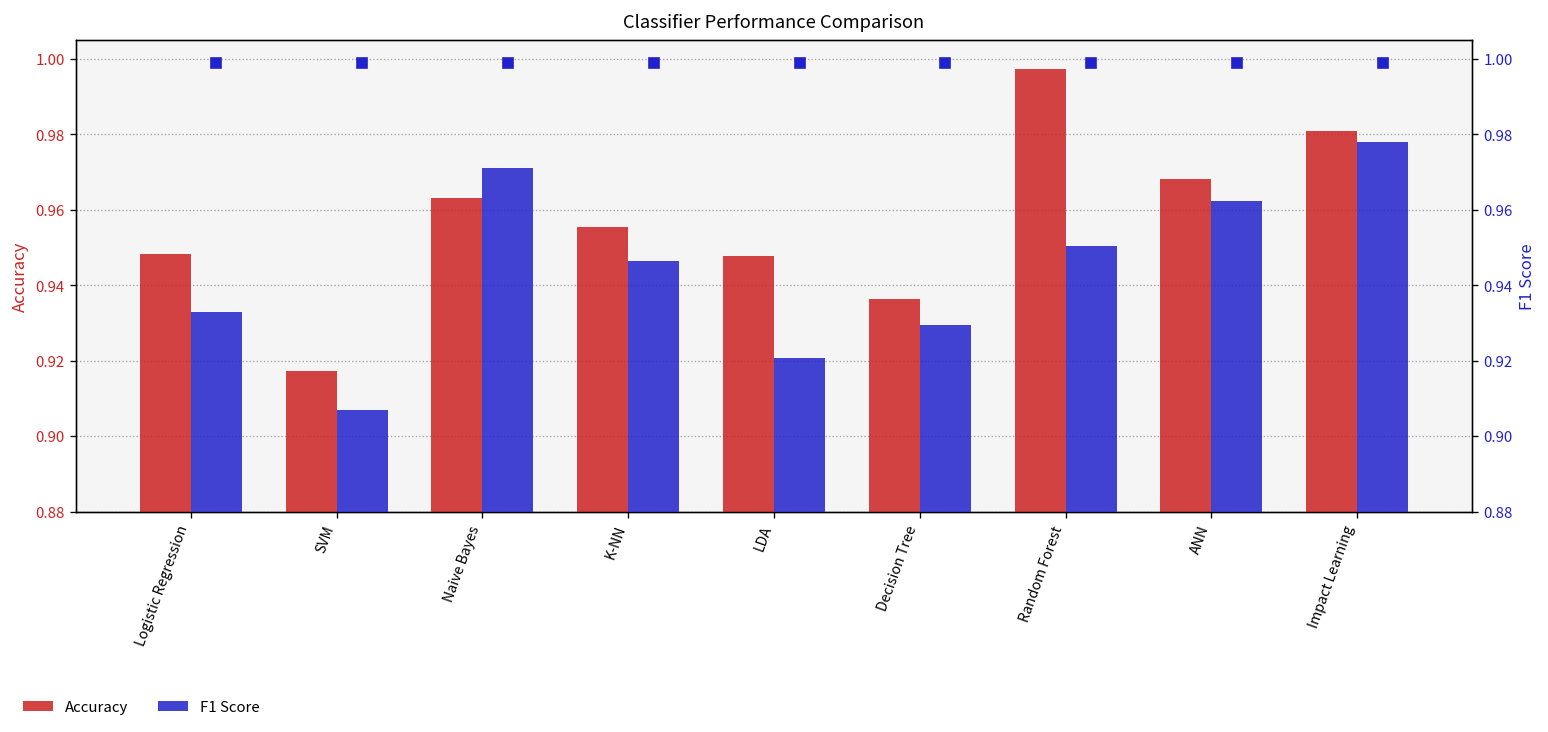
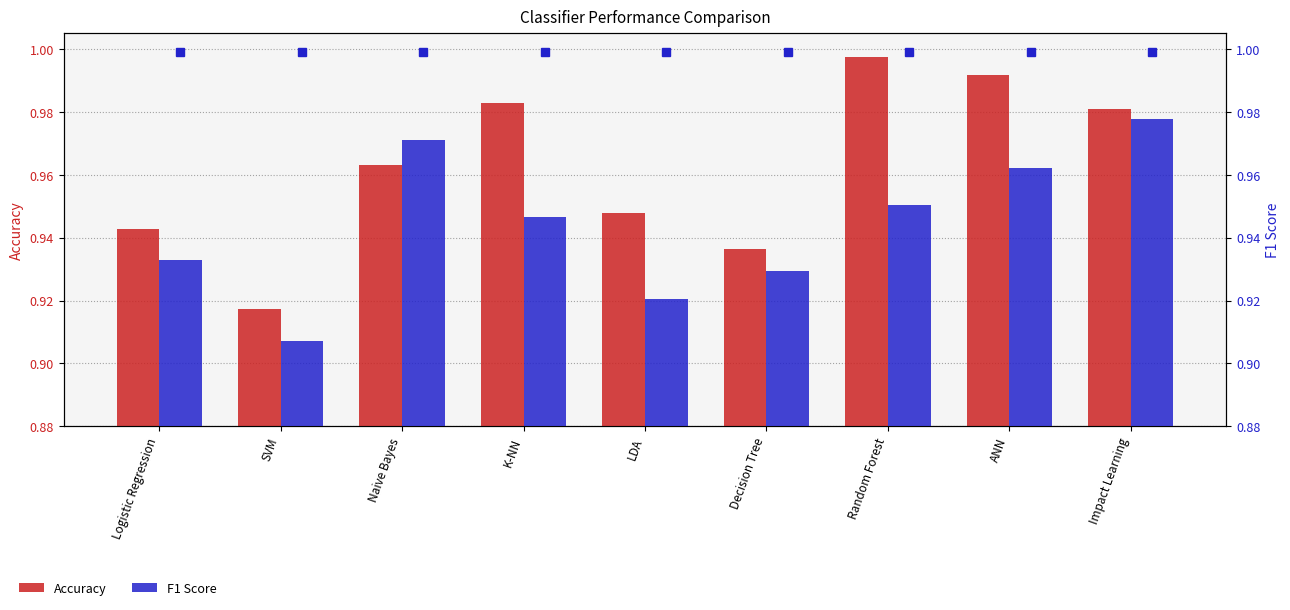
  {
    "Accuracy": {
-     "Logistic Regression": 0.948,
+     "Logistic Regression": 0.943,
      "SVM": 0.917,
      "Naive Bayes": 0.963,
-     "K-NN": 0.955,
+     "K-NN": 0.983,
      "LDA": 0.948,
      "Decision Tree": 0.936,
      "Random Forest": 0.997,
-     "ANN": 0.968,
+     "ANN": 0.992,
      "Impact Learning": 0.981
    }
  }
